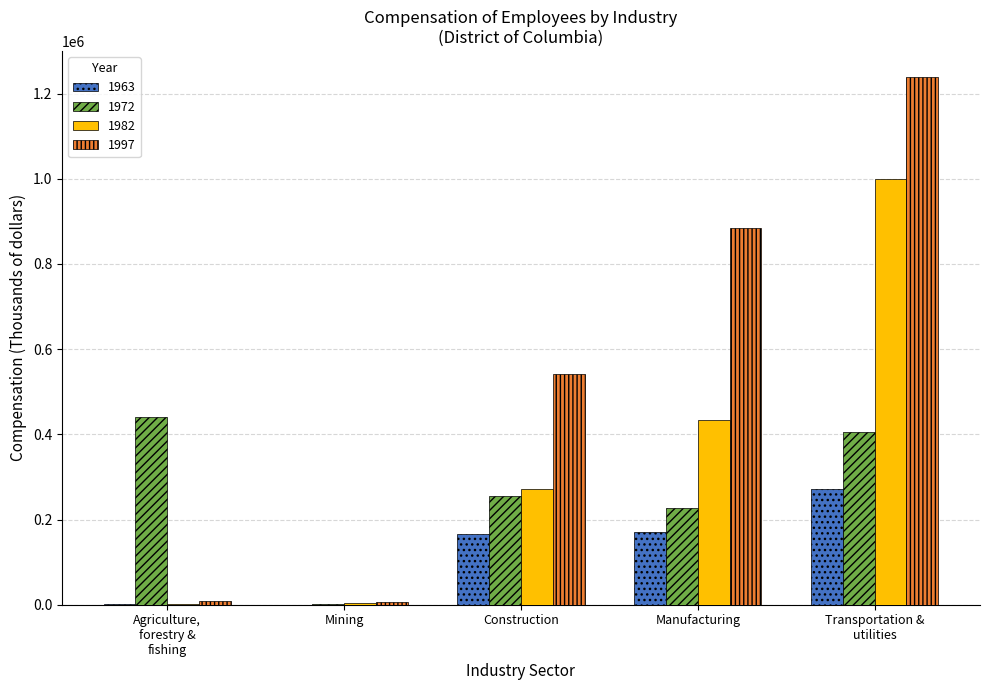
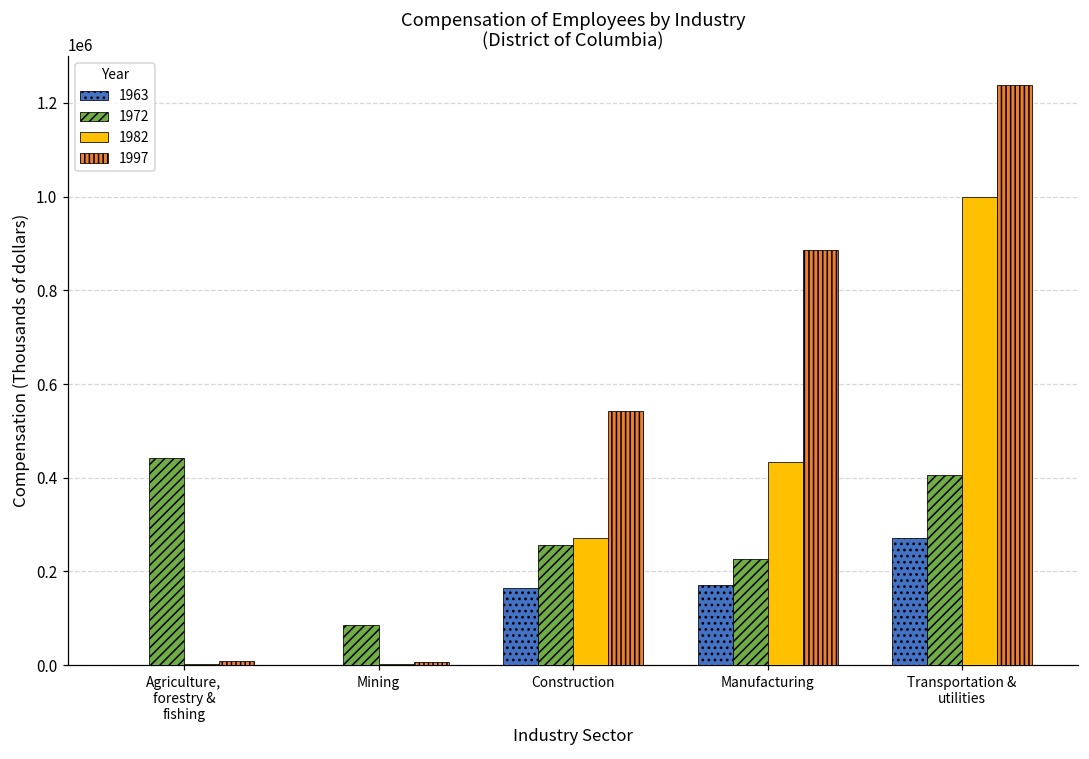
  {
    "1963": {
      "Construction": 170000,
      "Manufacturing": 170000,
      "Transportation & utilities": 270000
    },
    "1972": {
      "Agriculture, forestry & fishing": 440000,
-     "Mining": 0,
+     "Mining": 80000,
      "Construction": 260000,
      "Manufacturing": 230000,
      "Transportation & utilities": 410000
    },
    "1982": {
      "Construction": 270000,
      "Manufacturing": 430000,
      "Transportation & utilities": 1000000
    },
    "1997": {
      "Agriculture, forestry & fishing": 10000,
      "Mining": 10000,
      "Construction": 540000,
      "Manufacturing": 890000,
      "Transportation & utilities": 1240000
    }
  }
